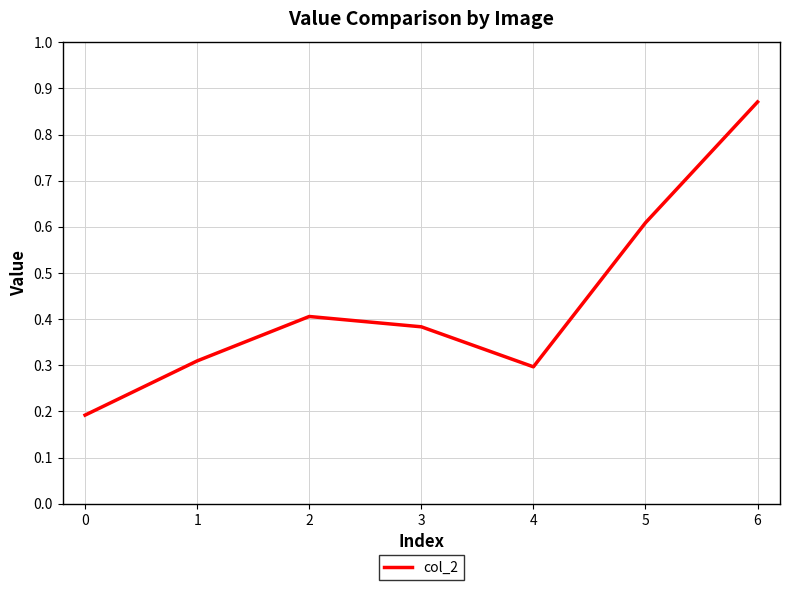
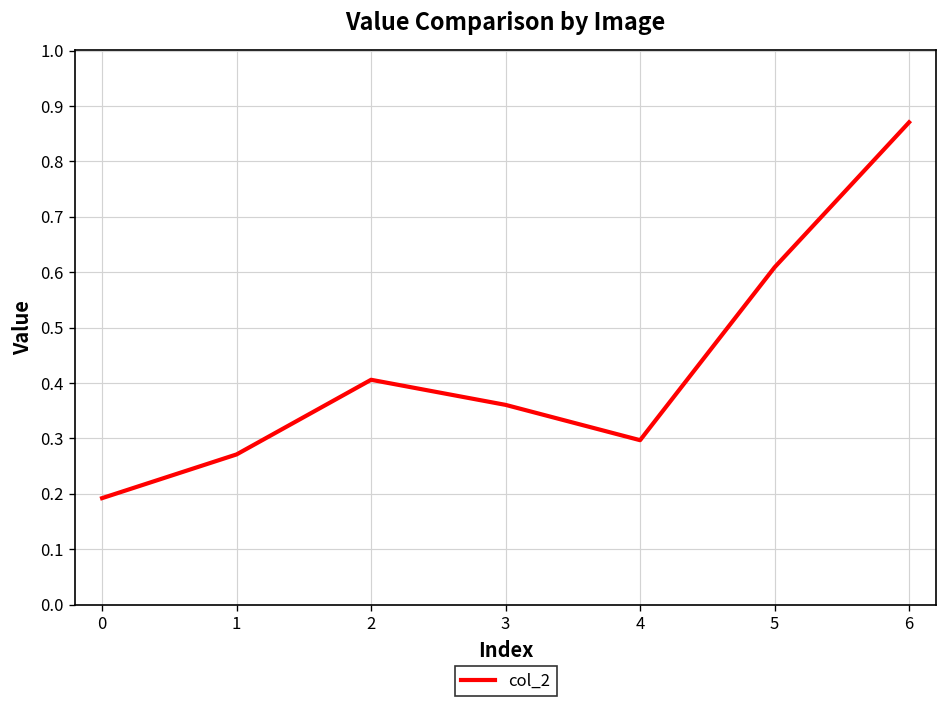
  {
    "0": 0.19,
-   "1": 0.31,
+   "1": 0.27,
    "2": 0.41,
-   "3": 0.38,
+   "3": 0.36,
    "4": 0.30,
    "5": 0.61,
    "6": 0.87
  }
